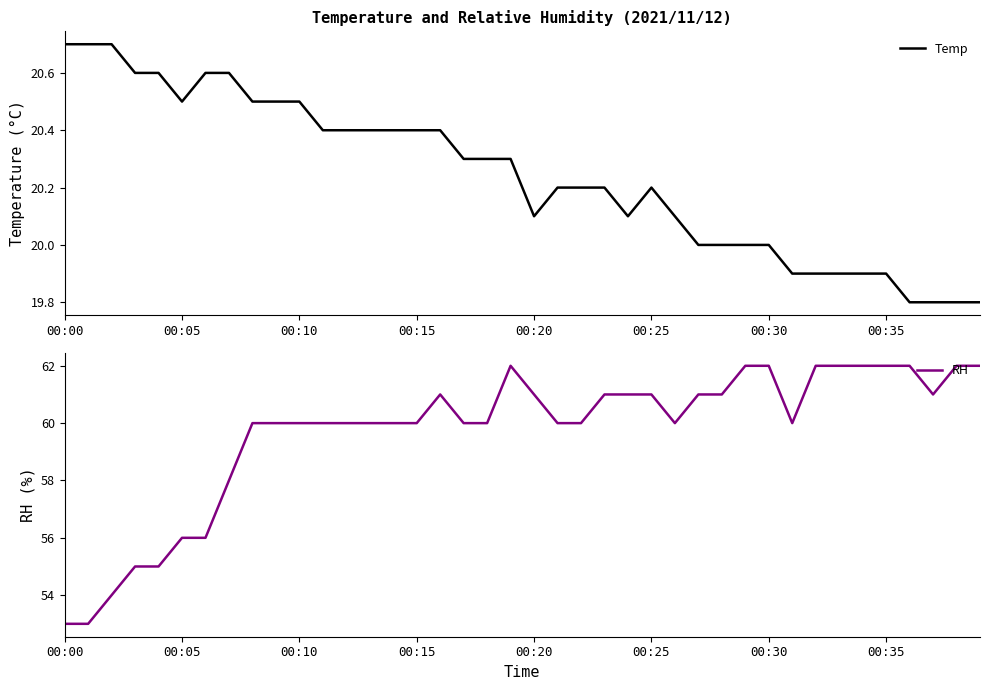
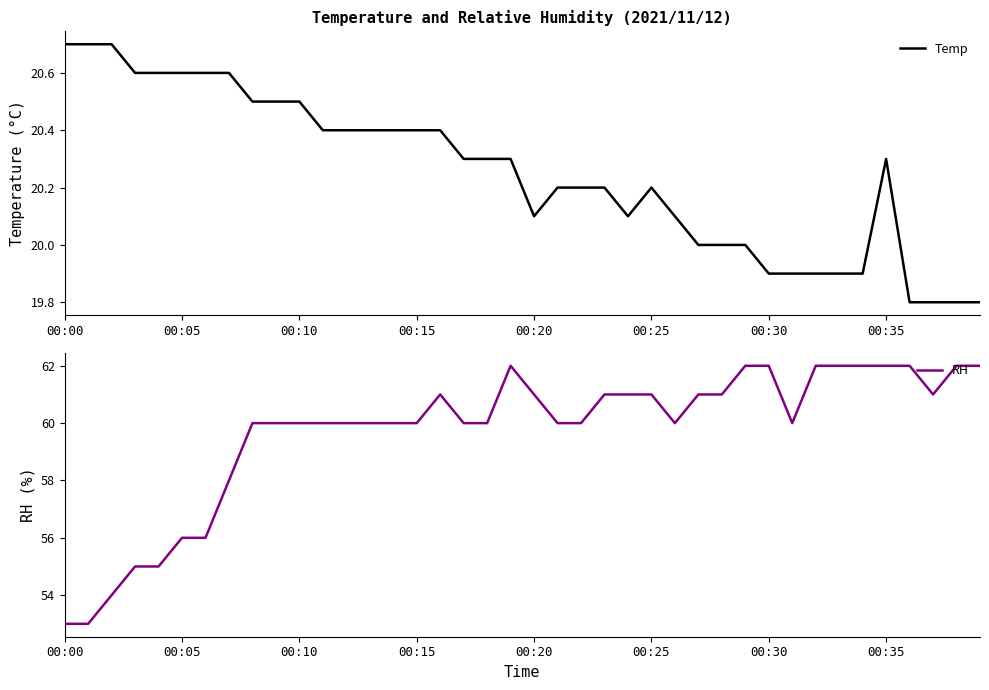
  {
    "Temperature and Relative Humidity (2021/11/12)": {
      "00:00": 20.7,
-     "00:05": 20.5,
+     "00:05": 20.6,
      "00:10": 20.5,
      "00:15": 20.4,
      "00:20": 20.1,
      "00:25": 20.2,
-     "00:30": 20.0,
-     "00:35": 19.9
+     "00:30": 19.9,
+     "00:35": 20.3
    }
  }
